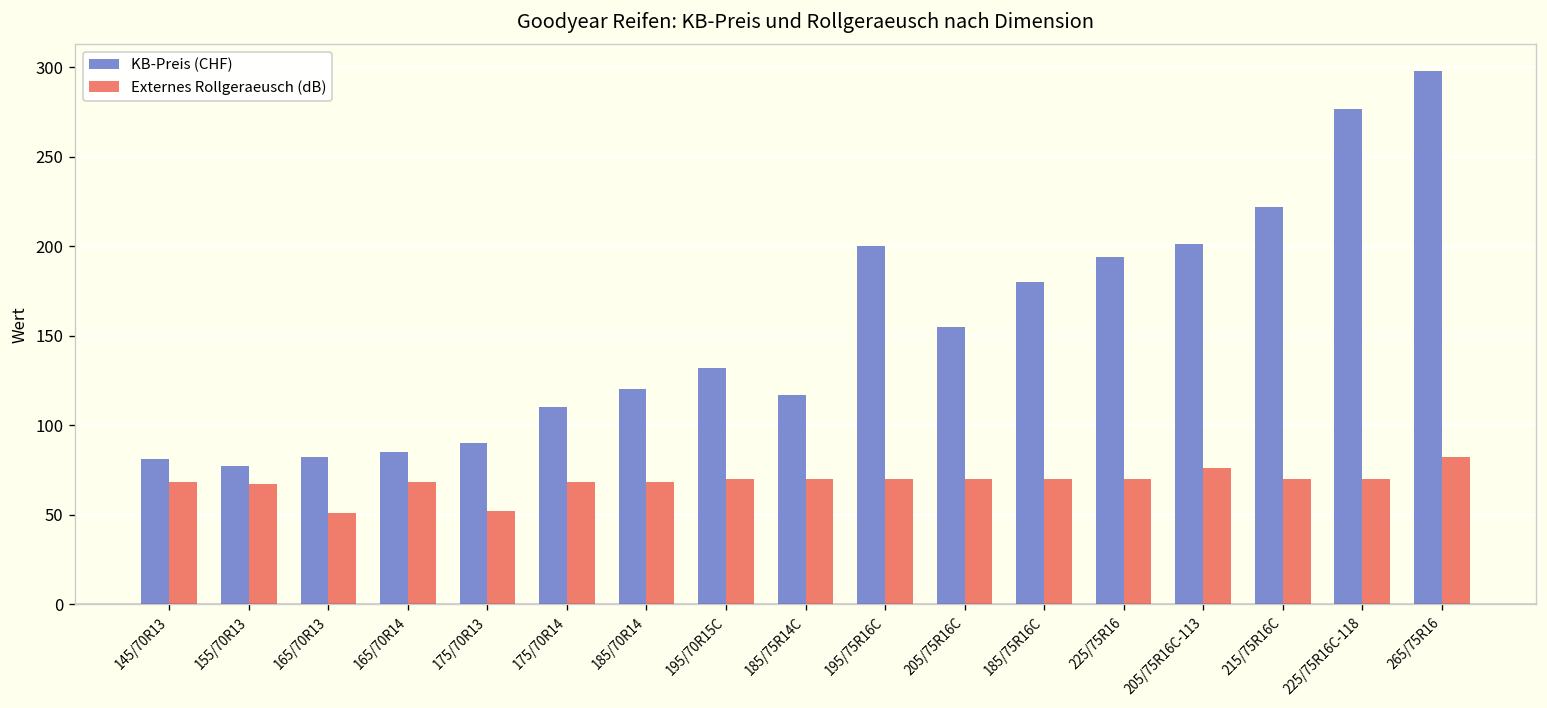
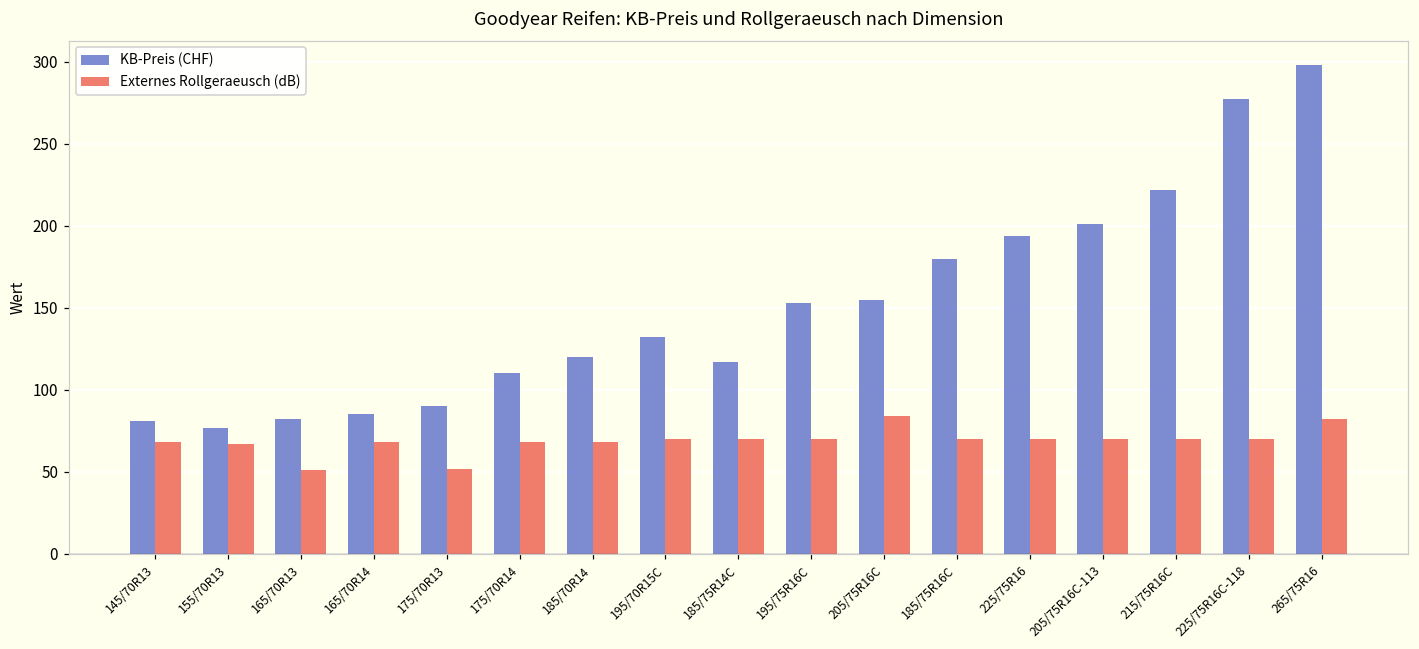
  {
    "KB-Preis (CHF)": {
      "145/70R13": 81,
      "155/70R13": 77,
      "165/70R13": 82,
      "165/70R14": 85,
      "175/70R13": 90,
      "175/70R14": 110,
      "185/70R14": 120,
      "195/70R15C": 132,
      "185/75R14C": 117,
-     "195/75R16C": 200,
+     "195/75R16C": 153,
      "205/75R16C": 155,
      "185/75R16C": 180,
      "225/75R16": 194,
      "205/75R16C-113": 201,
      "215/75R16C": 222,
      "225/75R16C-118": 277,
      "265/75R16": 298
    },
    "Externes Rollgeraeusch (dB)": {
      "145/70R13": 68,
      "155/70R13": 67,
      "165/70R13": 51,
      "165/70R14": 68,
      "175/70R13": 52,
      "175/70R14": 68,
      "185/70R14": 68,
      "195/70R15C": 70,
      "185/75R14C": 70,
      "195/75R16C": 70,
-     "205/75R16C": 70,
+     "205/75R16C": 84,
      "185/75R16C": 70,
      "225/75R16": 70,
-     "205/75R16C-113": 76,
+     "205/75R16C-113": 70,
      "215/75R16C": 70,
      "225/75R16C-118": 70,
      "265/75R16": 82
    }
  }
